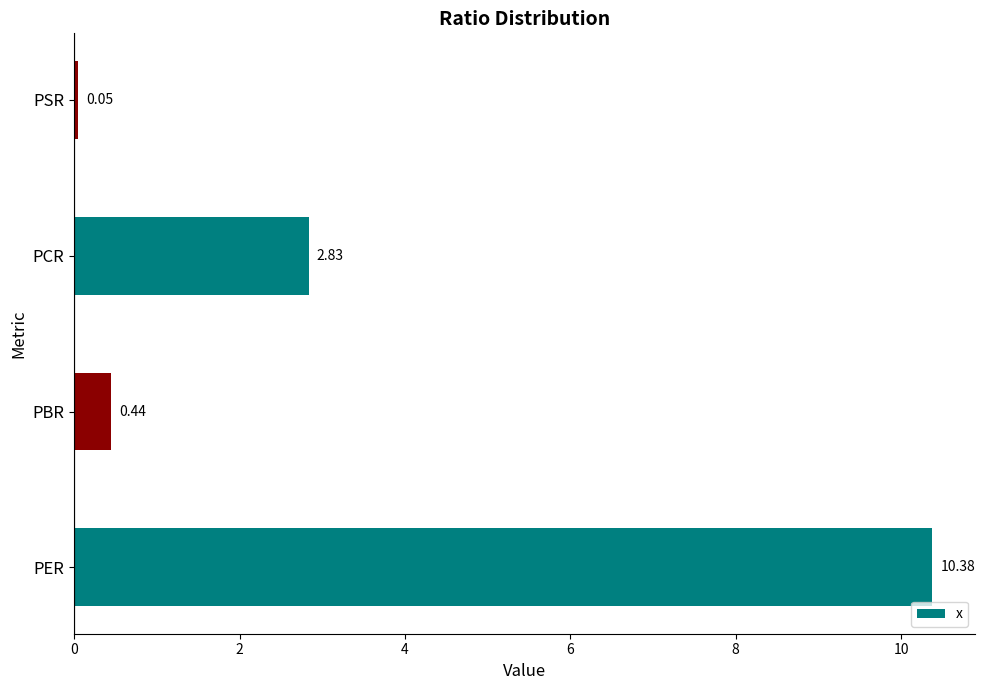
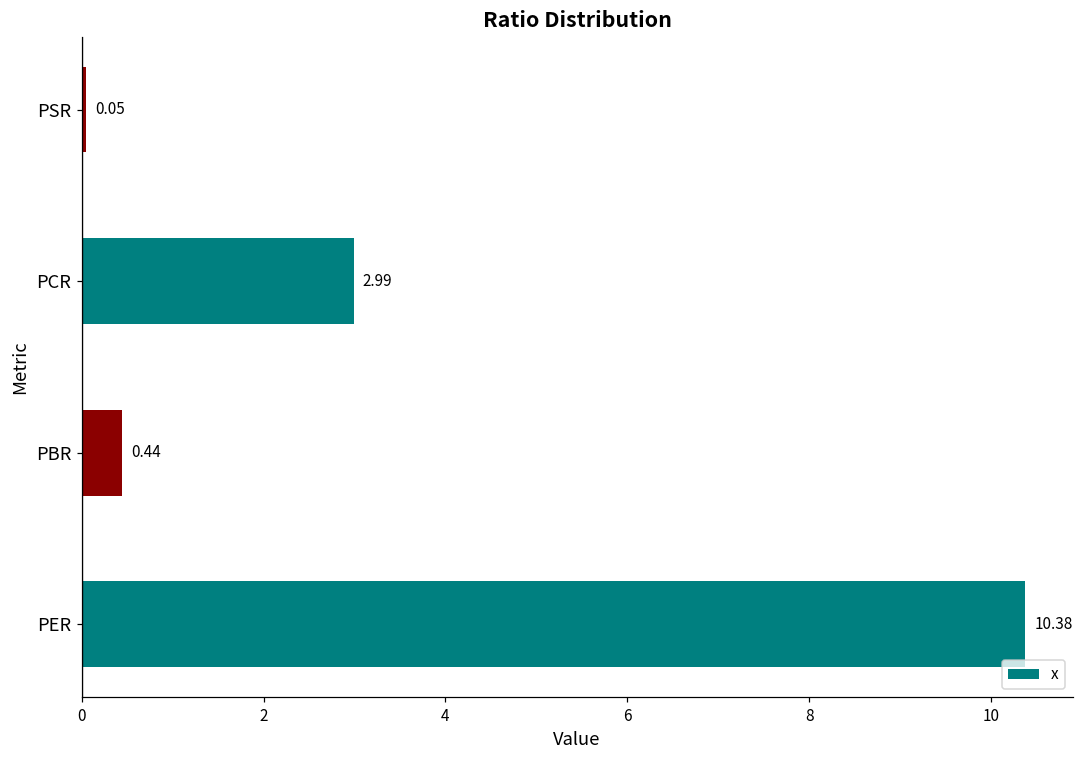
  {
    "PSR": 0.05,
-   "PCR": 2.83,
+   "PCR": 2.99,
    "PBR": 0.44,
    "PER": 10.38
  }
